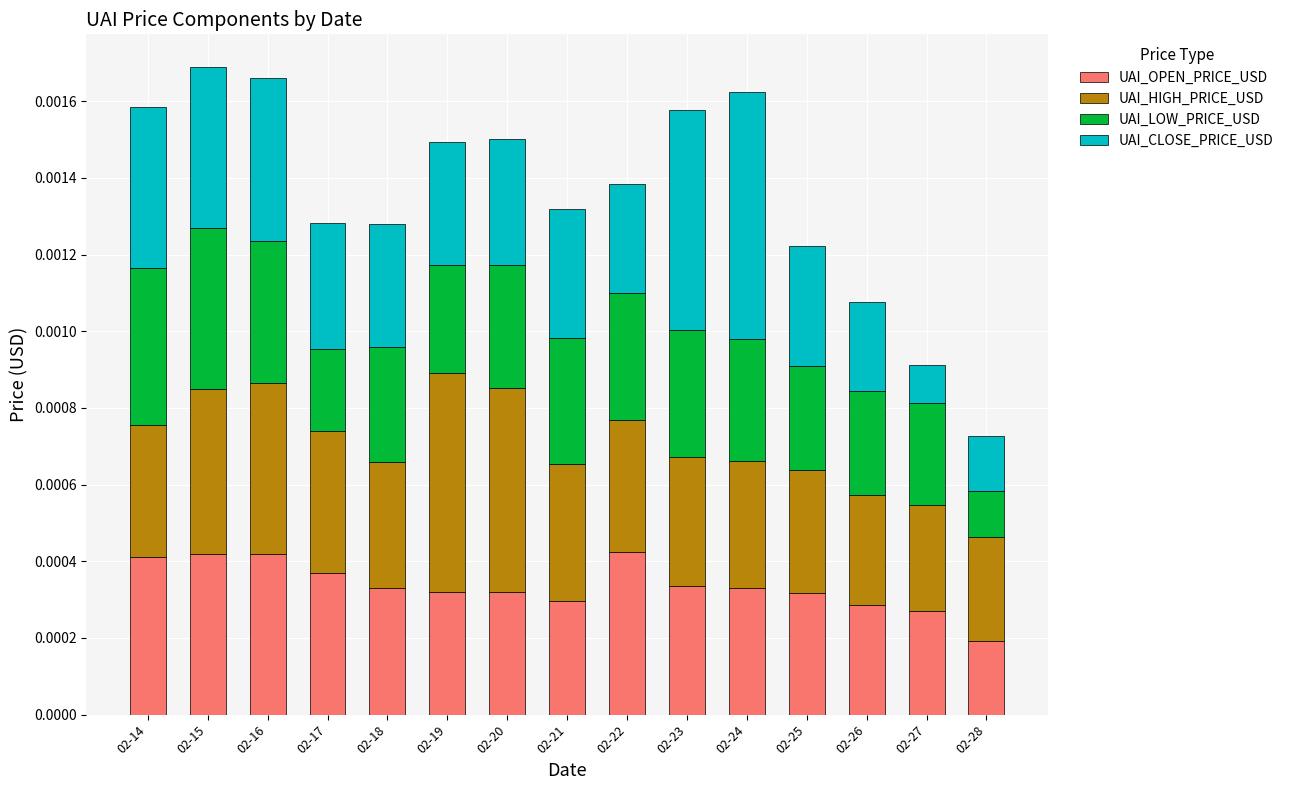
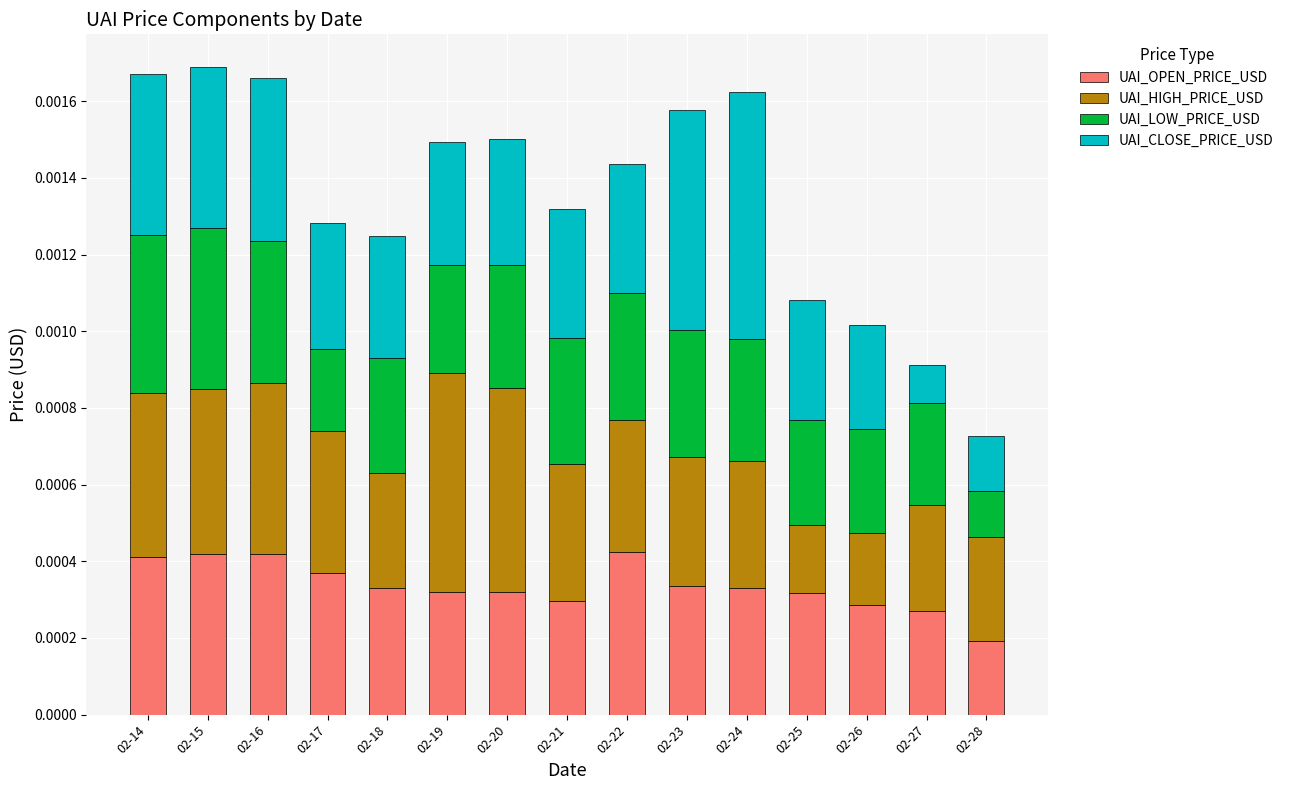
  {
    "UAI_OPEN_PRICE_USD": {
      "02-14": 0.00041,
      "02-15": 0.00042,
      "02-16": 0.00042,
      "02-17": 0.00037,
      "02-18": 0.00033,
      "02-19": 0.00032,
      "02-20": 0.00032,
      "02-21": 0.00030,
      "02-22": 0.00042,
      "02-23": 0.00034,
      "02-24": 0.00033,
      "02-25": 0.00032,
      "02-26": 0.00029,
      "02-27": 0.00027,
      "02-28": 0.00019
    },
    "UAI_HIGH_PRICE_USD": {
-     "02-14": 0.00035,
+     "02-14": 0.00043,
      "02-15": 0.00043,
      "02-16": 0.00045,
      "02-17": 0.00037,
-     "02-18": 0.00033,
+     "02-18": 0.00030,
      "02-19": 0.00057,
      "02-20": 0.00053,
      "02-21": 0.00036,
      "02-22": 0.00034,
      "02-23": 0.00034,
      "02-24": 0.00033,
-     "02-25": 0.00032,
-     "02-26": 0.00029,
+     "02-25": 0.00018,
+     "02-26": 0.00019,
      "02-27": 0.00027,
      "02-28": 0.00027
    },
    "UAI_LOW_PRICE_USD": {
      "02-14": 0.00041,
      "02-15": 0.00042,
      "02-16": 0.00037,
      "02-17": 0.00021,
      "02-18": 0.00030,
      "02-19": 0.00028,
      "02-20": 0.00032,
      "02-21": 0.00033,
      "02-22": 0.00033,
      "02-23": 0.00033,
      "02-24": 0.00032,
      "02-25": 0.00027,
      "02-26": 0.00027,
      "02-27": 0.00027,
      "02-28": 0.00012
    },
    "UAI_CLOSE_PRICE_USD": {
      "02-14": 0.00042,
      "02-15": 0.00042,
      "02-16": 0.00042,
      "02-17": 0.00033,
      "02-18": 0.00032,
      "02-19": 0.00032,
      "02-20": 0.00033,
      "02-21": 0.00034,
-     "02-22": 0.00028,
+     "02-22": 0.00034,
      "02-23": 0.00058,
      "02-24": 0.00064,
      "02-25": 0.00031,
-     "02-26": 0.00023,
+     "02-26": 0.00027,
      "02-27": 0.00010,
      "02-28": 0.00014
    }
  }
